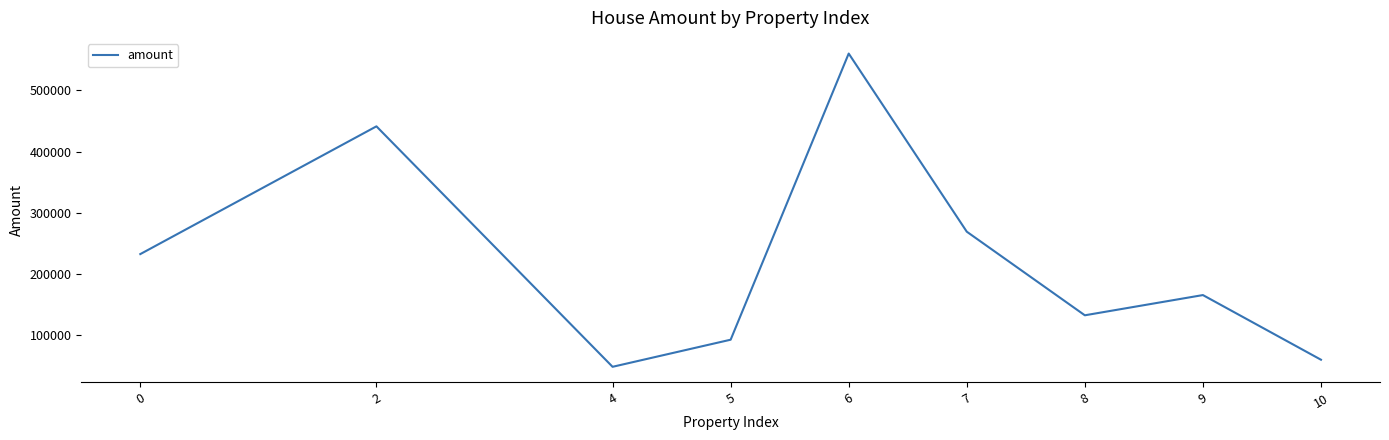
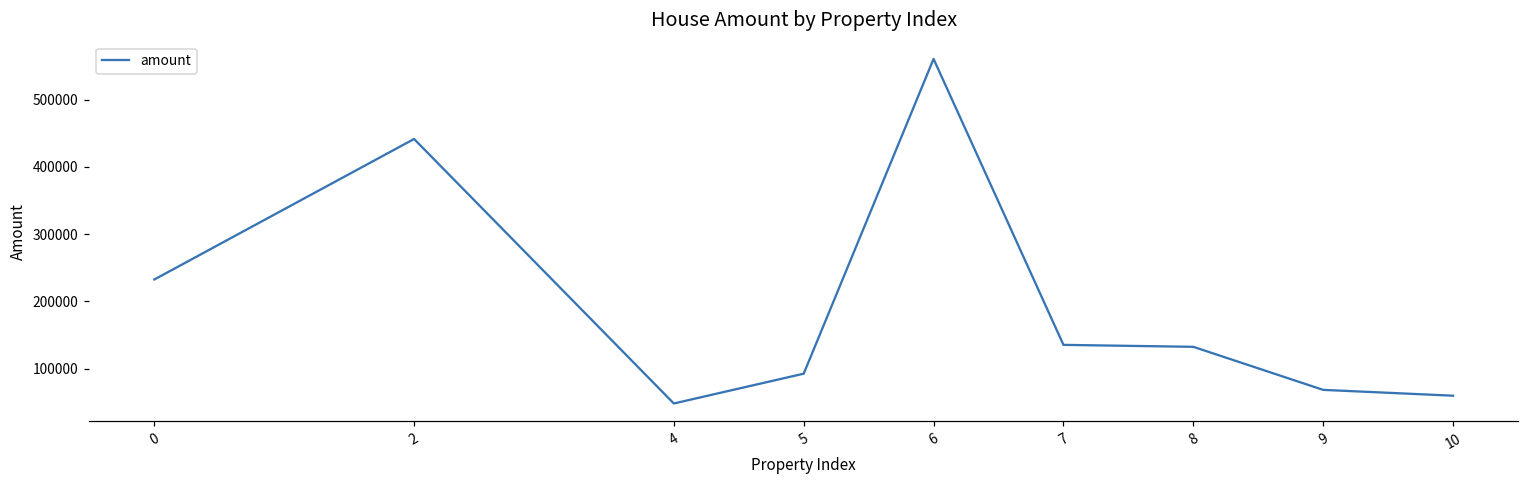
  {
    "0": 230000,
    "2": 440000,
    "4": 50000,
    "5": 90000,
    "6": 560000,
-   "7": 270000,
+   "7": 140000,
    "8": 130000,
-   "9": 170000,
+   "9": 70000,
    "10": 60000
  }
